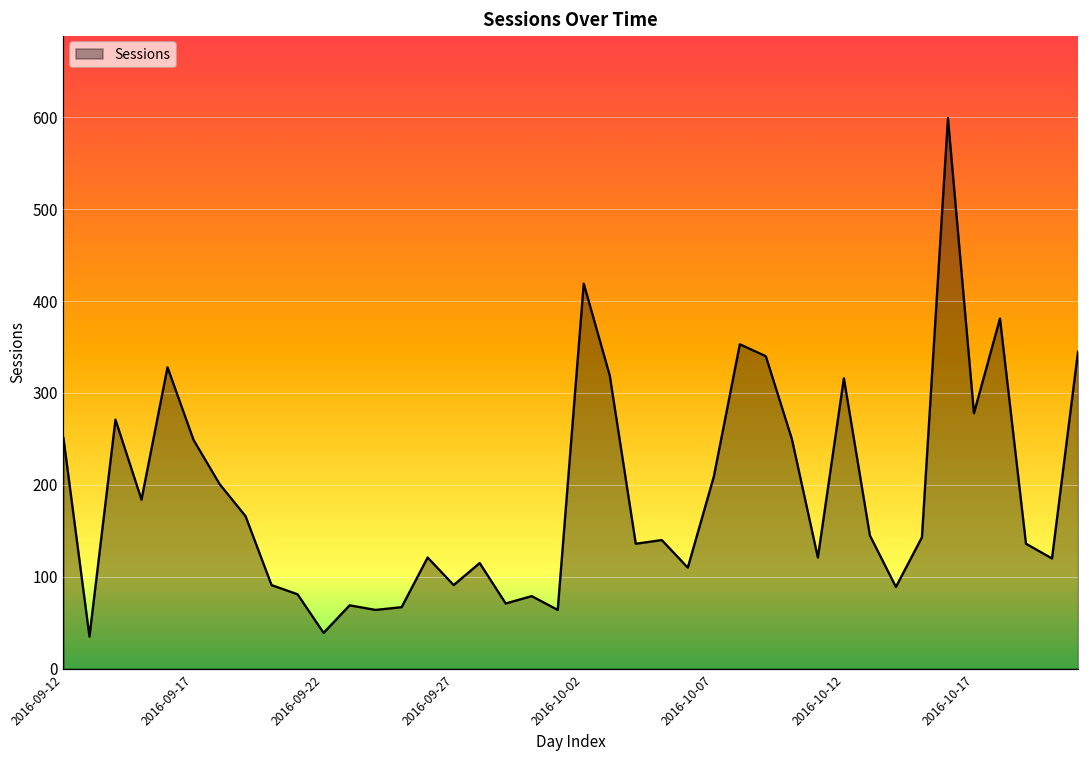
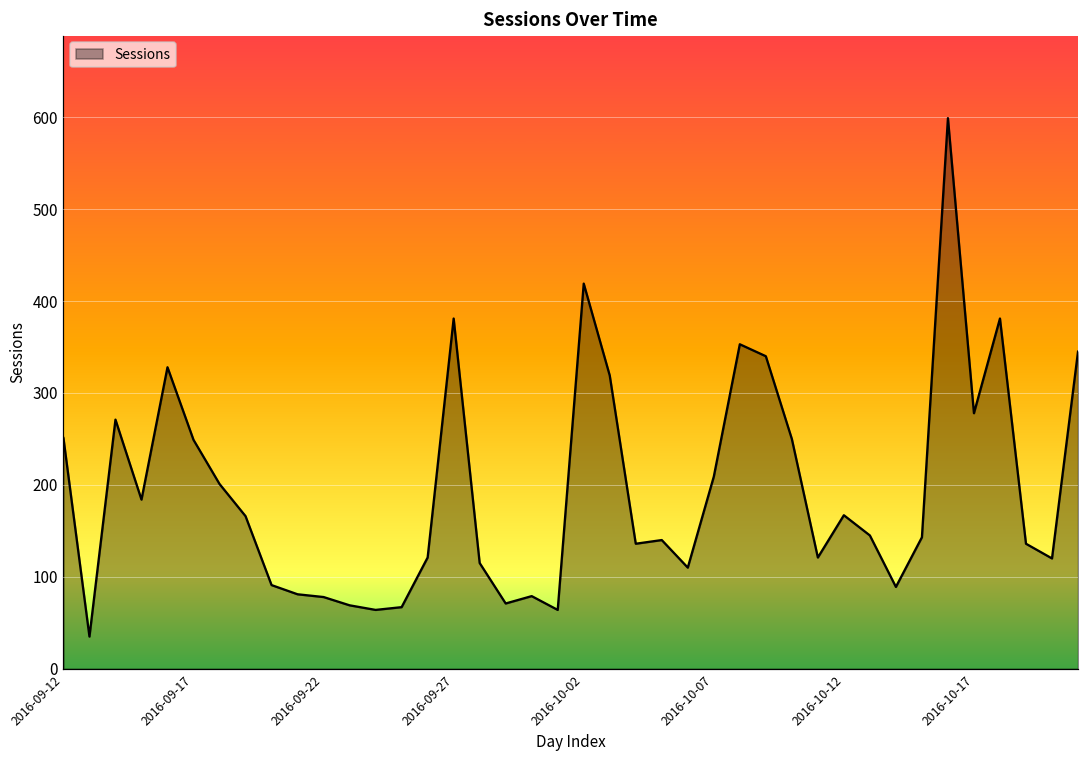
  {
    "2016-09-12": 250,
    "2016-09-17": 250,
-   "2016-09-22": 40,
-   "2016-09-27": 90,
+   "2016-09-22": 80,
+   "2016-09-27": 380,
    "2016-10-02": 420,
    "2016-10-07": 210,
-   "2016-10-12": 320,
+   "2016-10-12": 170,
    "2016-10-17": 280
  }
